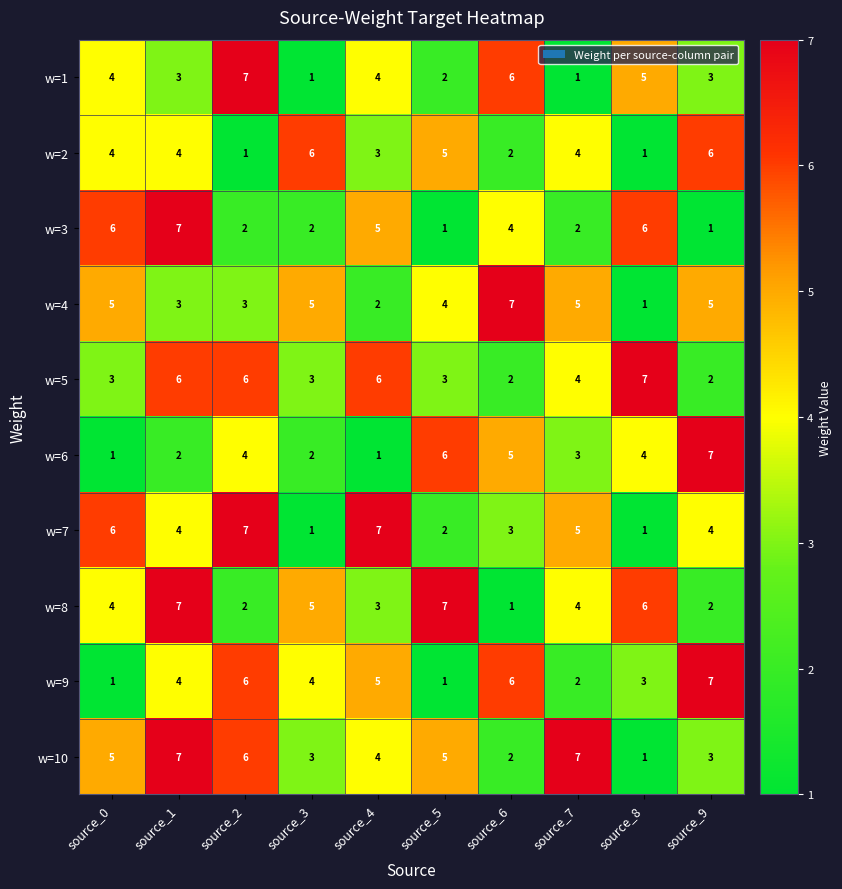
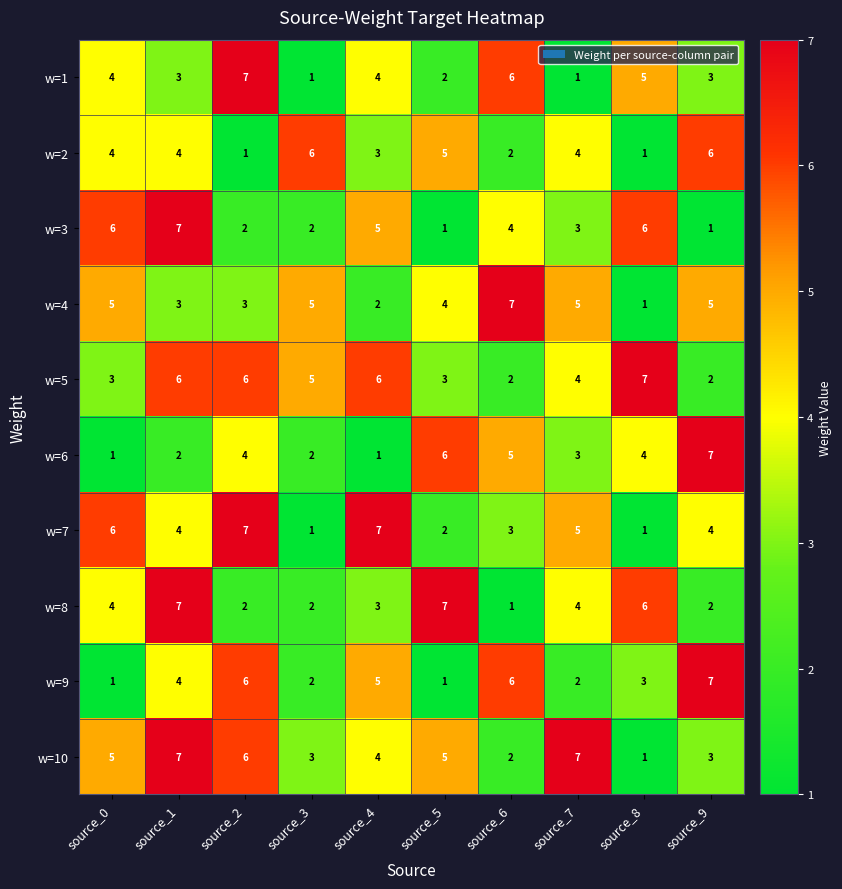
  {
    "w=1": {
      "source_0": 4,
      "source_1": 3,
      "source_2": 7,
      "source_3": 1,
      "source_4": 4,
      "source_5": 2,
      "source_6": 6,
      "source_7": 1,
      "source_8": 5,
      "source_9": 3
    },
    "w=2": {
      "source_0": 4,
      "source_1": 4,
      "source_2": 1,
      "source_3": 6,
      "source_4": 3,
      "source_5": 5,
      "source_6": 2,
      "source_7": 4,
      "source_8": 1,
      "source_9": 6
    },
    "w=3": {
      "source_0": 6,
      "source_1": 7,
      "source_2": 2,
      "source_3": 2,
      "source_4": 5,
      "source_5": 1,
      "source_6": 4,
-     "source_7": 2,
+     "source_7": 3,
      "source_8": 6,
      "source_9": 1
    },
    "w=4": {
      "source_0": 5,
      "source_1": 3,
      "source_2": 3,
      "source_3": 5,
      "source_4": 2,
      "source_5": 4,
      "source_6": 7,
      "source_7": 5,
      "source_8": 1,
      "source_9": 5
    },
    "w=5": {
      "source_0": 3,
      "source_1": 6,
      "source_2": 6,
-     "source_3": 3,
+     "source_3": 5,
      "source_4": 6,
      "source_5": 3,
      "source_6": 2,
      "source_7": 4,
      "source_8": 7,
      "source_9": 2
    },
    "w=6": {
      "source_0": 1,
      "source_1": 2,
      "source_2": 4,
      "source_3": 2,
      "source_4": 1,
      "source_5": 6,
      "source_6": 5,
      "source_7": 3,
      "source_8": 4,
      "source_9": 7
    },
    "w=7": {
      "source_0": 6,
      "source_1": 4,
      "source_2": 7,
      "source_3": 1,
      "source_4": 7,
      "source_5": 2,
      "source_6": 3,
      "source_7": 5,
      "source_8": 1,
      "source_9": 4
    },
    "w=8": {
      "source_0": 4,
      "source_1": 7,
      "source_2": 2,
-     "source_3": 5,
+     "source_3": 2,
      "source_4": 3,
      "source_5": 7,
      "source_6": 1,
      "source_7": 4,
      "source_8": 6,
      "source_9": 2
    },
    "w=9": {
      "source_0": 1,
      "source_1": 4,
      "source_2": 6,
-     "source_3": 4,
+     "source_3": 2,
      "source_4": 5,
      "source_5": 1,
      "source_6": 6,
      "source_7": 2,
      "source_8": 3,
      "source_9": 7
    },
    "w=10": {
      "source_0": 5,
      "source_1": 7,
      "source_2": 6,
      "source_3": 3,
      "source_4": 4,
      "source_5": 5,
      "source_6": 2,
      "source_7": 7,
      "source_8": 1,
      "source_9": 3
    }
  }
